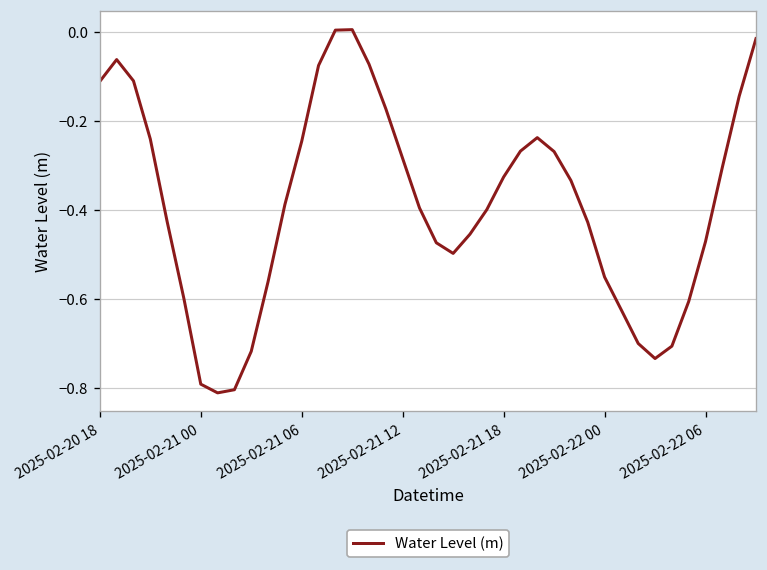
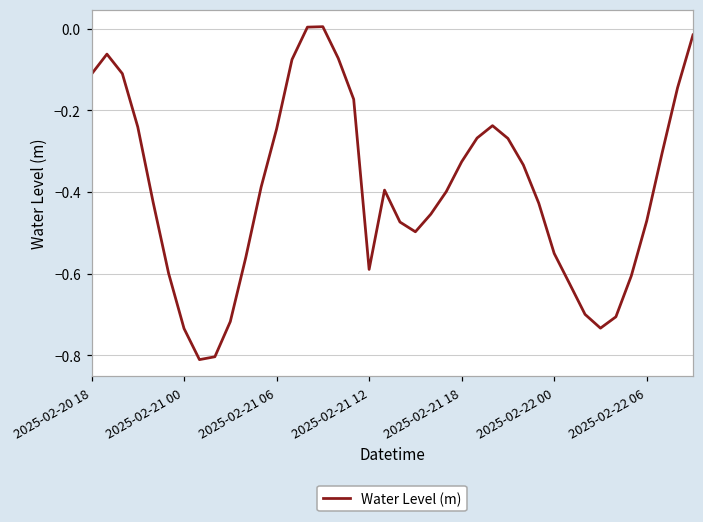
  {
    "2025-02-20 18": -0.11,
-   "2025-02-21 00": -0.79,
+   "2025-02-21 00": -0.73,
    "2025-02-21 06": -0.25,
-   "2025-02-21 12": -0.28,
+   "2025-02-21 12": -0.59,
    "2025-02-21 18": -0.33,
    "2025-02-22 00": -0.55,
    "2025-02-22 06": -0.47
  }
